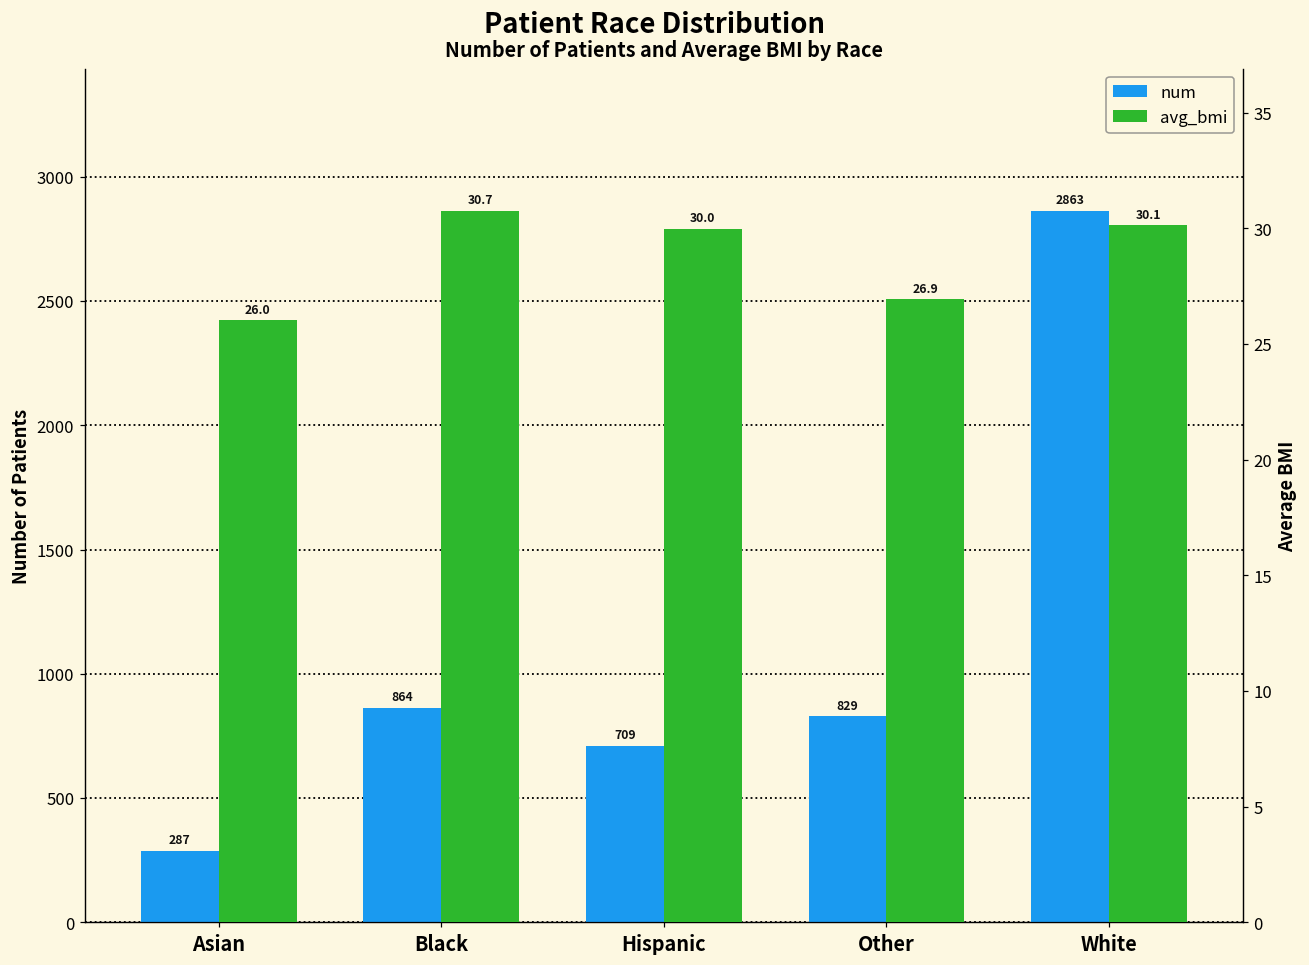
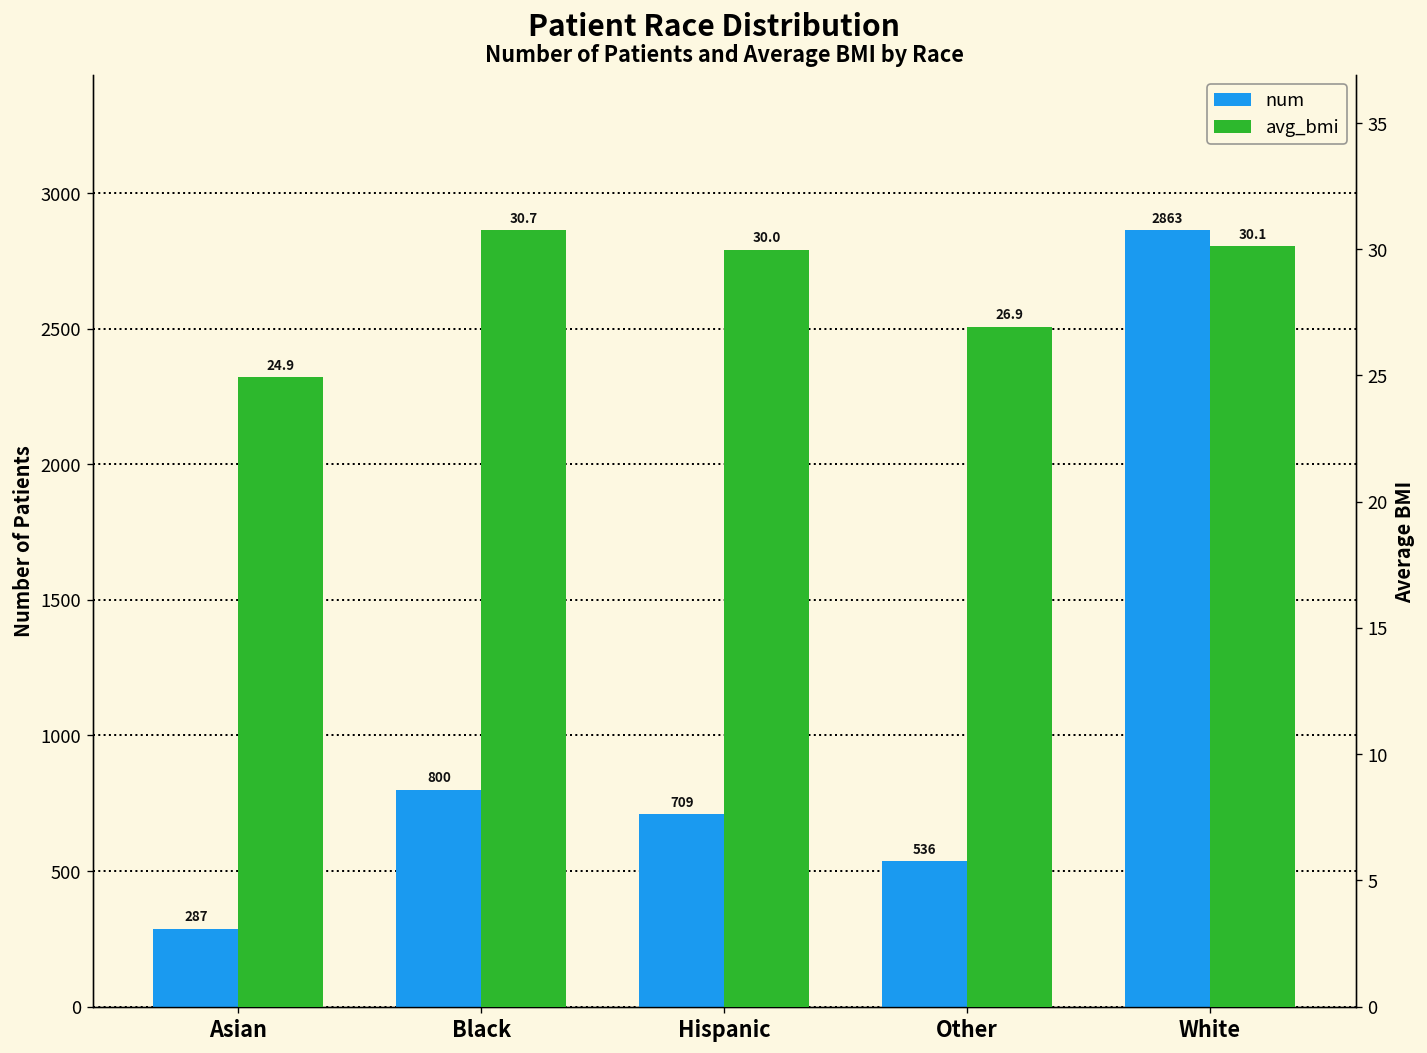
  {
    "num": {
      "Asian": 287,
-     "Black": 864,
+     "Black": 800,
      "Hispanic": 709,
-     "Other": 829,
+     "Other": 536,
      "White": 2863
    },
    "avg_bmi": {
-     "Asian": 26.0,
+     "Asian": 24.9,
      "Black": 30.7,
      "Hispanic": 30.0,
      "Other": 26.9,
      "White": 30.1
    }
  }
